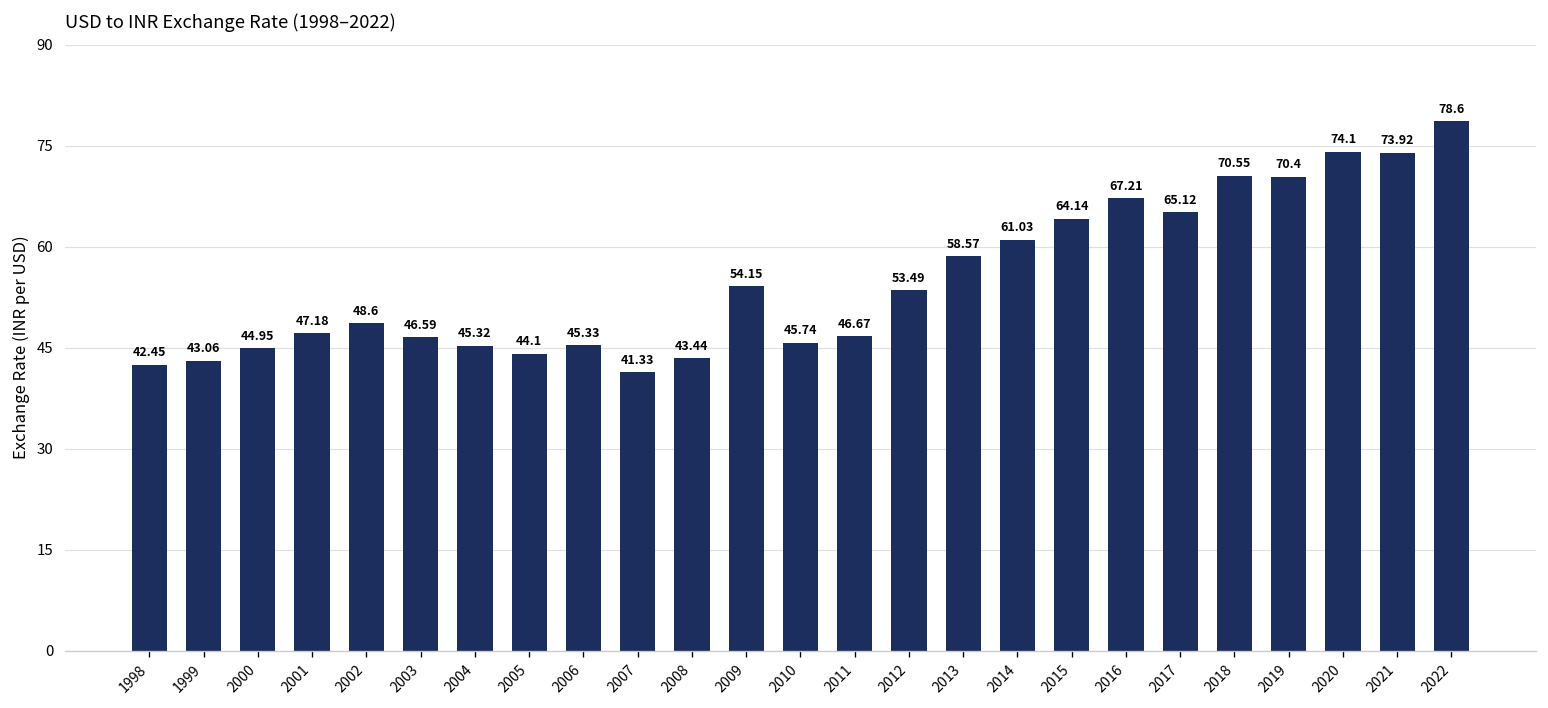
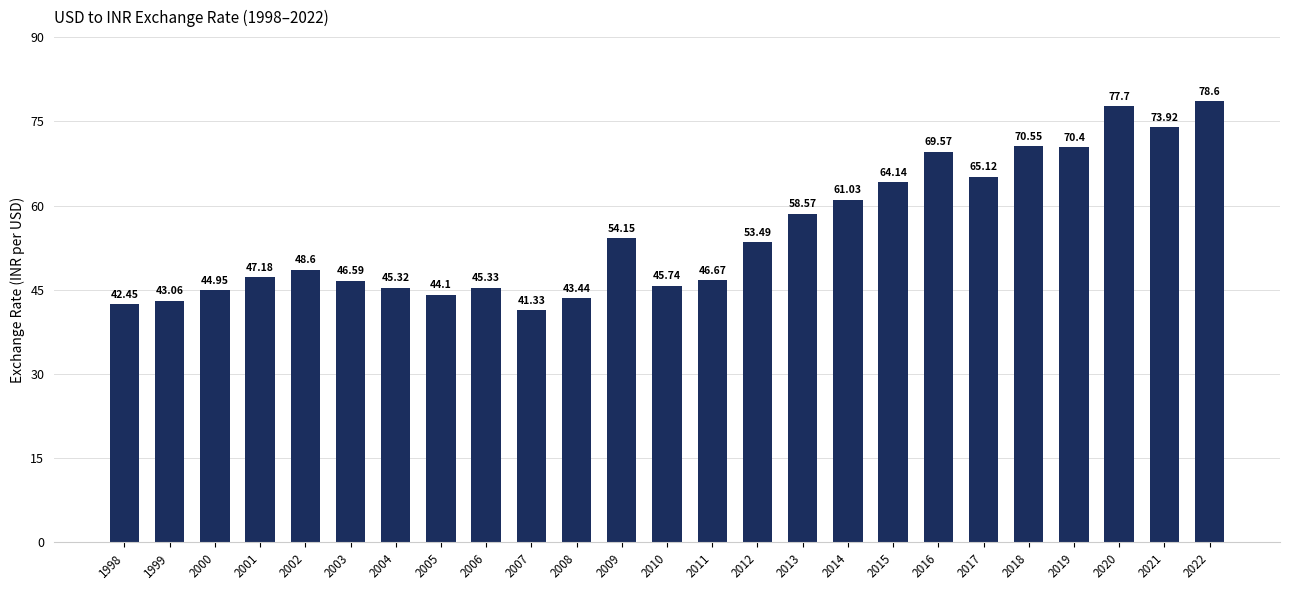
  {
    "1998": 42.45,
    "1999": 43.06,
    "2000": 44.95,
    "2001": 47.18,
    "2002": 48.6,
    "2003": 46.59,
    "2004": 45.32,
    "2005": 44.1,
    "2006": 45.33,
    "2007": 41.33,
    "2008": 43.44,
    "2009": 54.15,
    "2010": 45.74,
    "2011": 46.67,
    "2012": 53.49,
    "2013": 58.57,
    "2014": 61.03,
    "2015": 64.14,
-   "2016": 67.21,
+   "2016": 69.57,
    "2017": 65.12,
    "2018": 70.55,
    "2019": 70.4,
-   "2020": 74.1,
+   "2020": 77.7,
    "2021": 73.92,
    "2022": 78.6
  }
